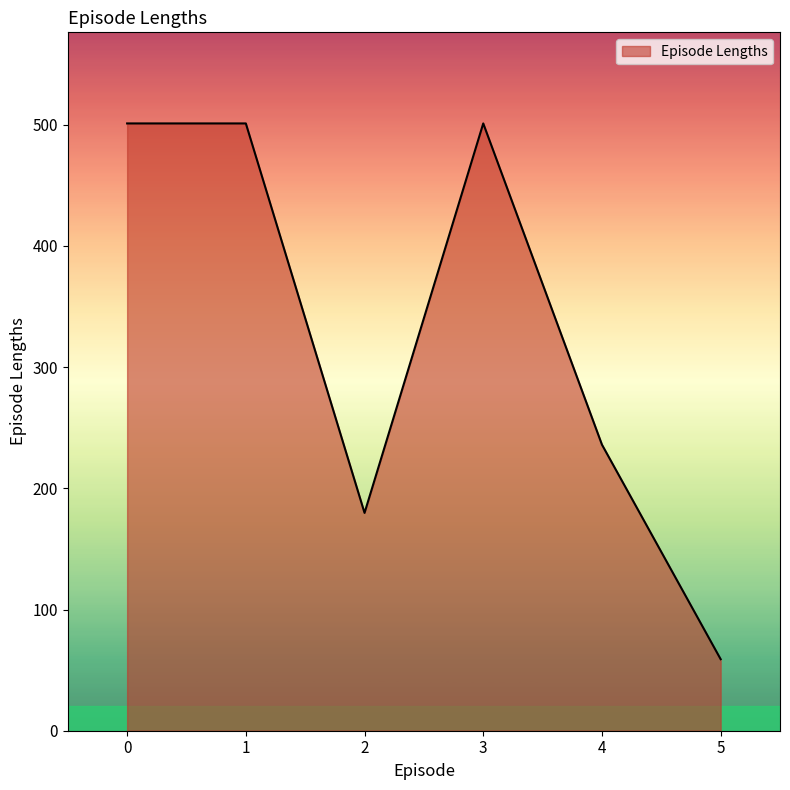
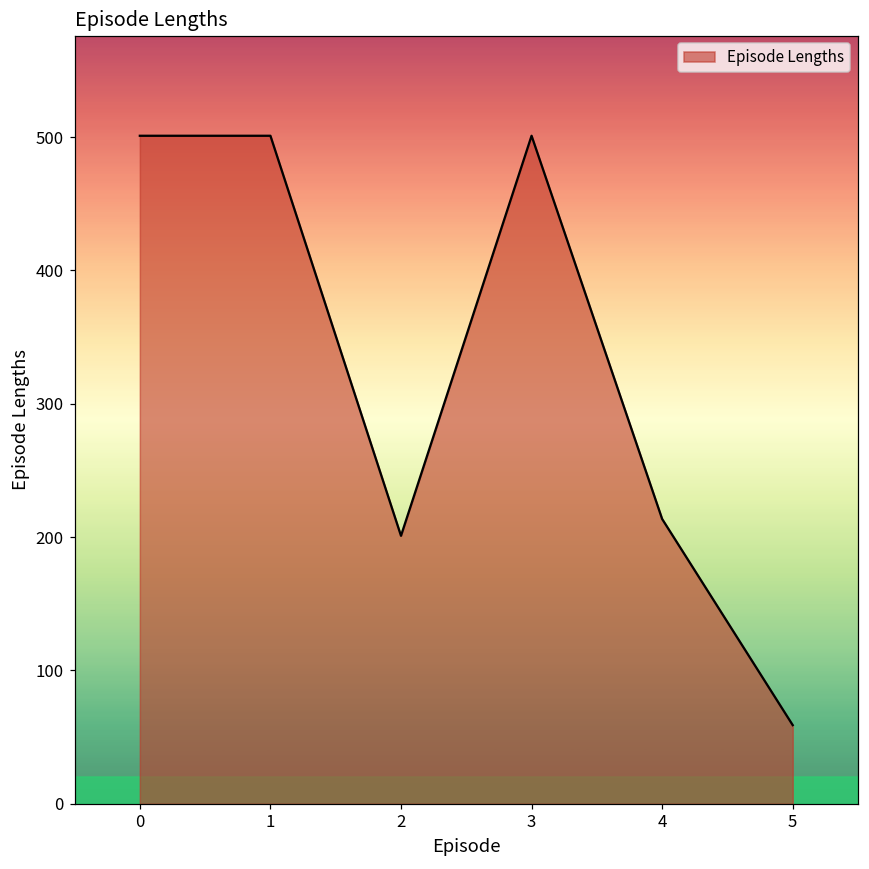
  {
    "0": 501,
    "1": 501,
-   "2": 180,
+   "2": 201,
    "3": 501,
-   "4": 236,
+   "4": 214,
    "5": 59
  }
